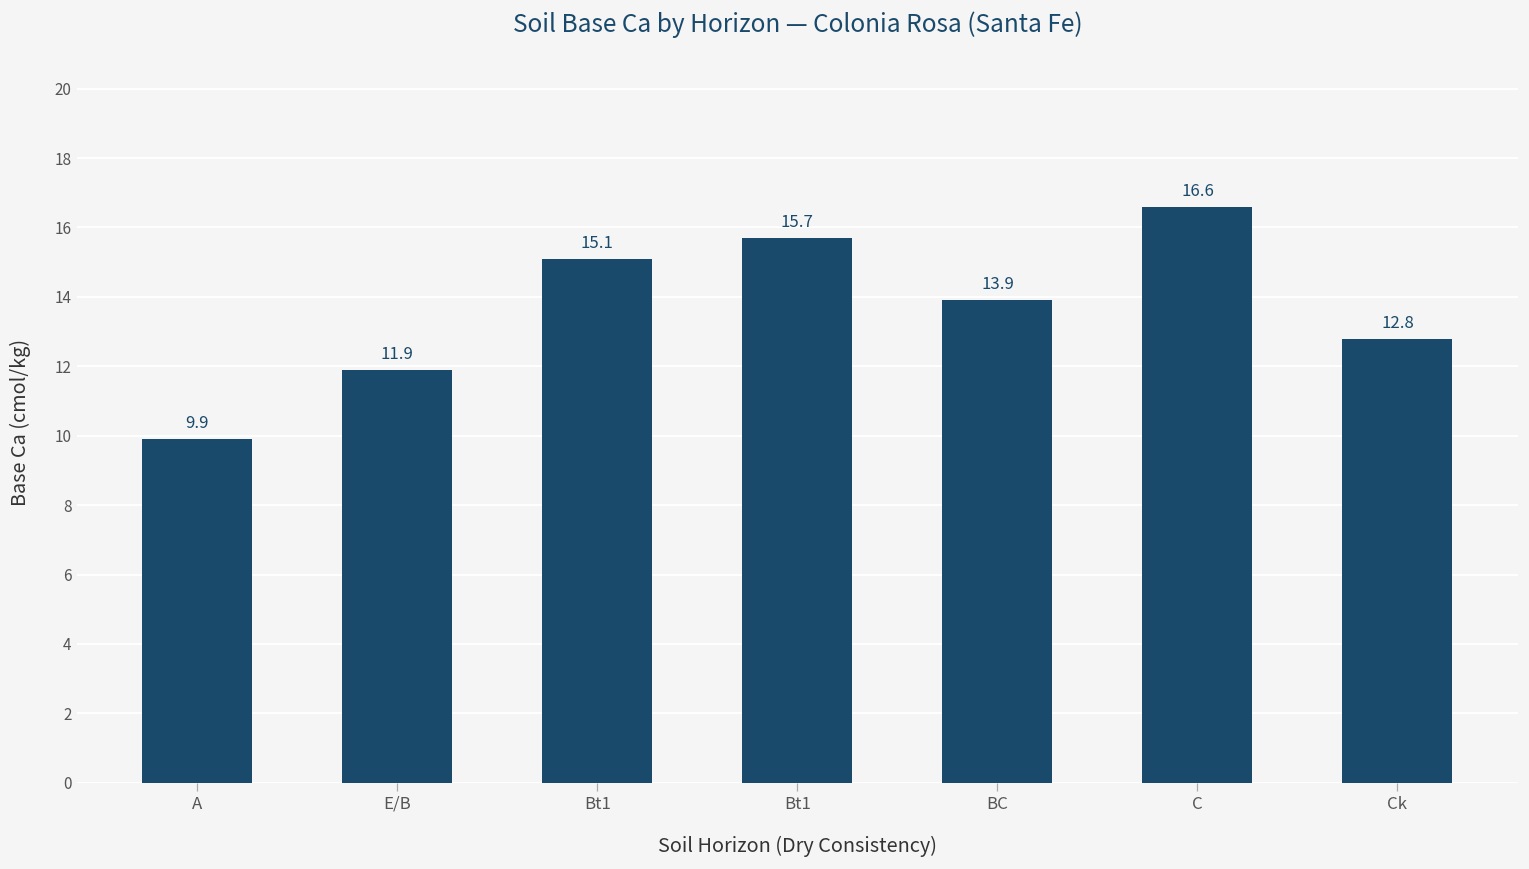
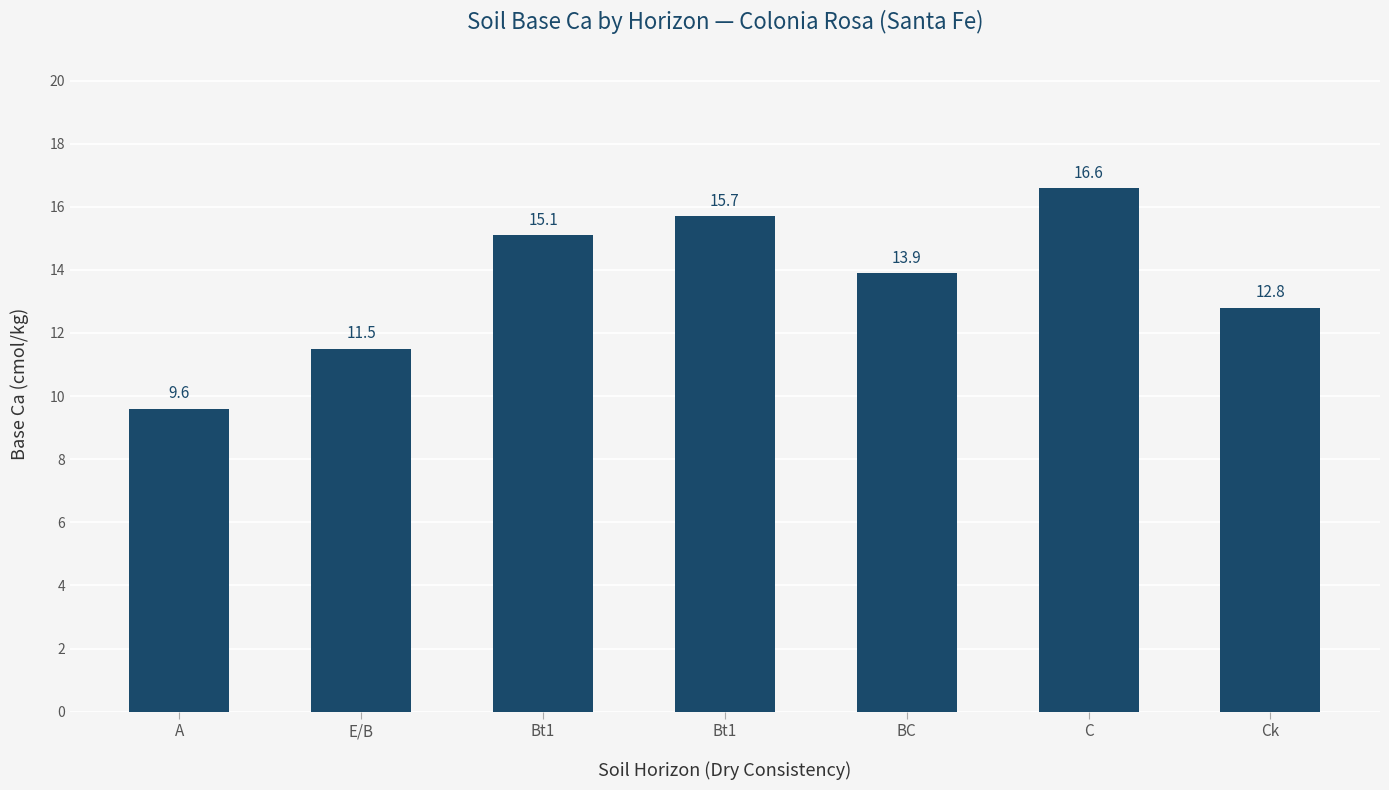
  {
-   "A": 9.9,
-   "E/B": 11.9,
+   "A": 9.6,
+   "E/B": 11.5,
    "BC": 13.9,
    "C": 16.6,
    "Ck": 12.8
  }
